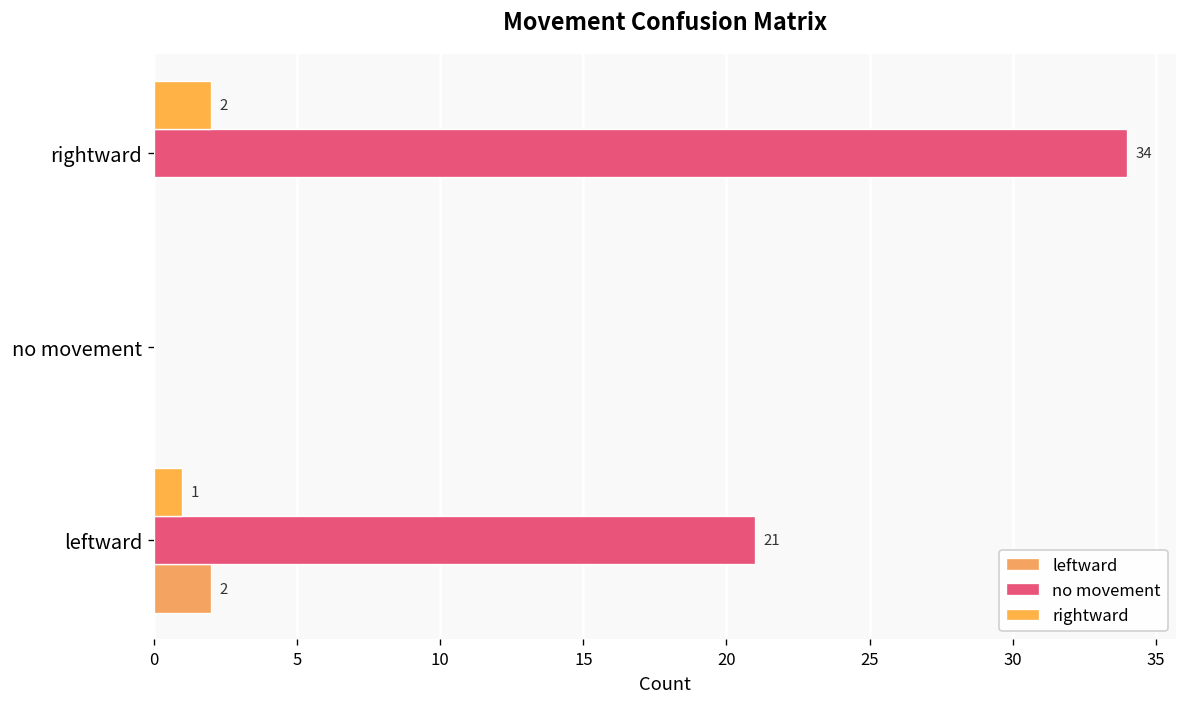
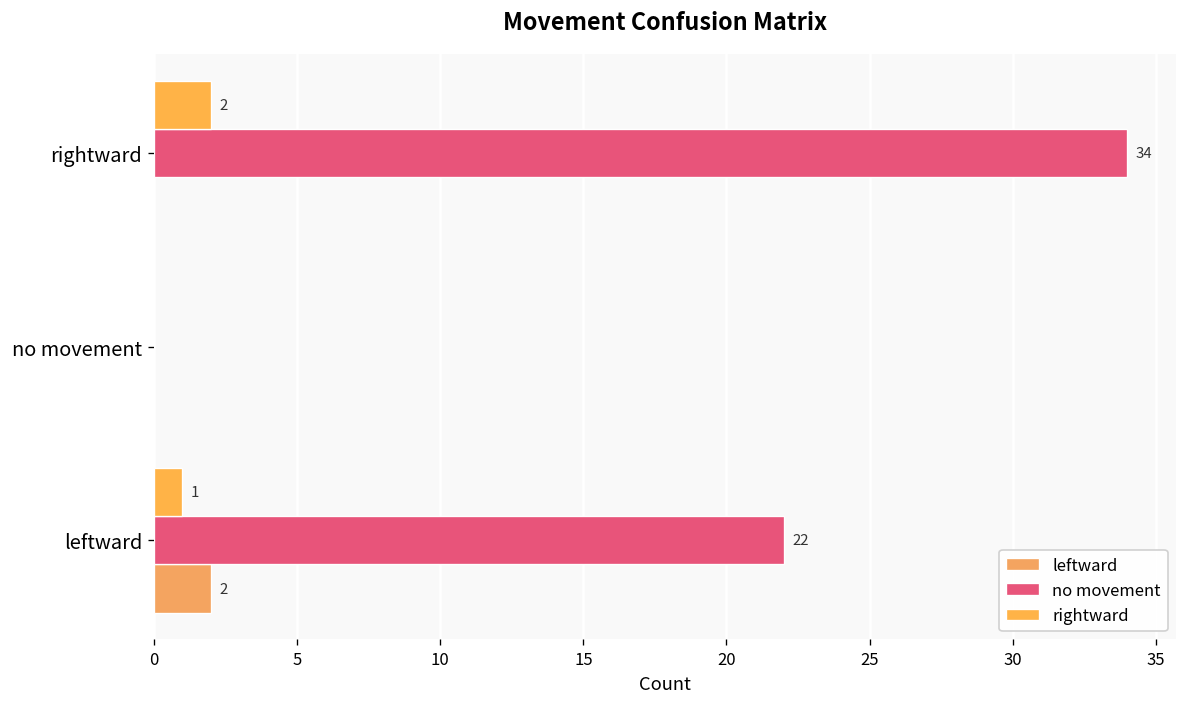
  {
    "no movement": {
      "rightward": 34,
-     "leftward": 21
+     "leftward": 22
    }
  }
